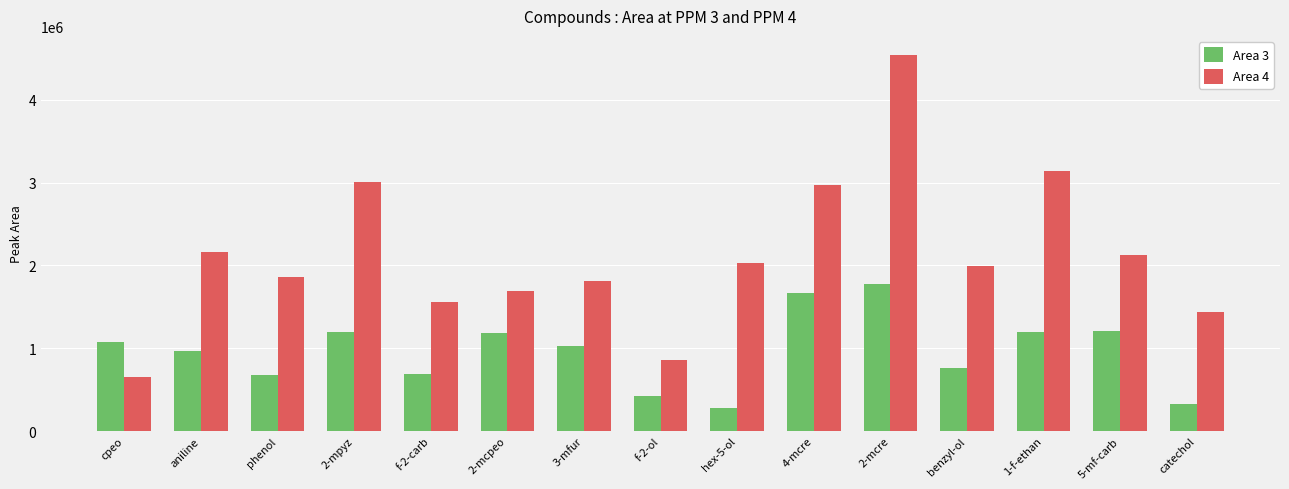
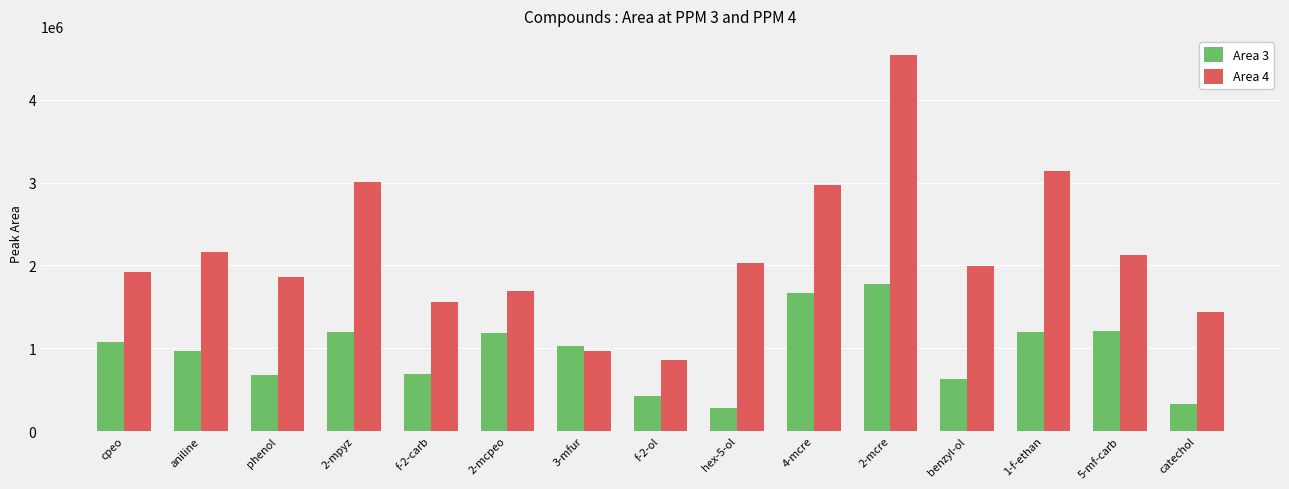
  {
    "Area 3": {
      "cpeo": 1100000,
      "aniline": 1000000,
      "phenol": 700000,
      "2-mpyz": 1200000,
      "f-2-carb": 700000,
      "2-mcpeo": 1200000,
      "3-mfur": 1000000,
      "f-2-ol": 400000,
      "hex-5-ol": 300000,
      "4-mcre": 1700000,
      "2-mcre": 1800000,
-     "benzyl-ol": 800000,
+     "benzyl-ol": 600000,
      "1-f-ethan": 1200000,
      "5-mf-carb": 1200000,
      "catechol": 300000
    },
    "Area 4": {
-     "cpeo": 700000,
+     "cpeo": 1900000,
      "aniline": 2200000,
      "phenol": 1900000,
      "2-mpyz": 3000000,
      "f-2-carb": 1600000,
      "2-mcpeo": 1700000,
-     "3-mfur": 1800000,
+     "3-mfur": 1000000,
      "f-2-ol": 900000,
      "hex-5-ol": 2000000,
      "4-mcre": 3000000,
      "2-mcre": 4500000,
      "benzyl-ol": 2000000,
      "1-f-ethan": 3100000,
      "5-mf-carb": 2100000,
      "catechol": 1400000
    }
  }
